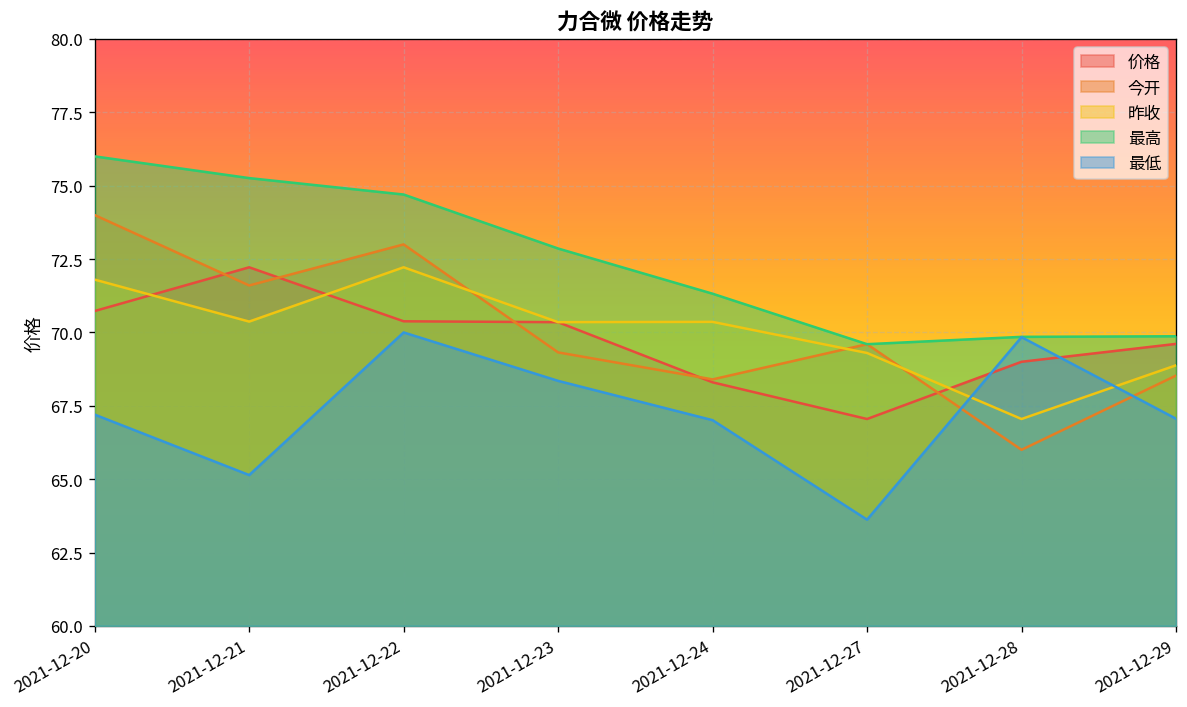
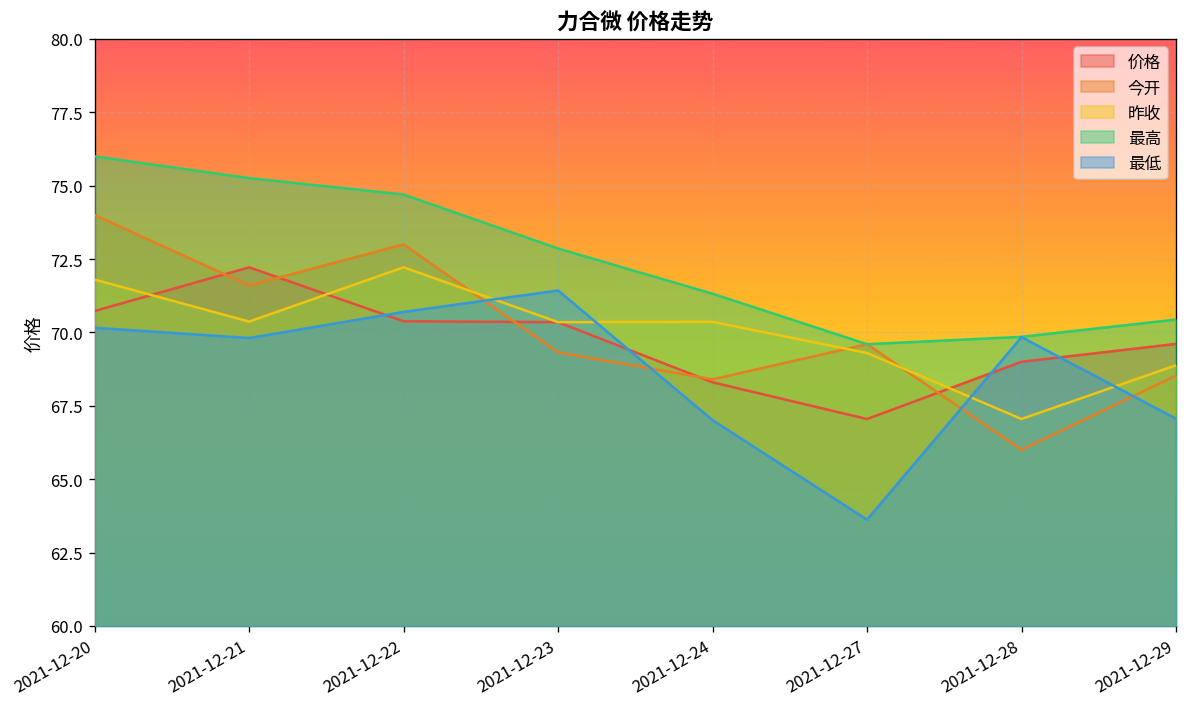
  {
    "最高": {
      "2021-12-20": 76.0,
      "2021-12-21": 75.3,
      "2021-12-22": 74.7,
      "2021-12-23": 72.9,
      "2021-12-24": 71.3,
-     "2021-12-29": 69.9
+     "2021-12-29": 70.4
    },
    "最低": {
-     "2021-12-20": 67.2,
-     "2021-12-21": 65.1,
-     "2021-12-22": 70.0,
-     "2021-12-23": 68.4,
+     "2021-12-20": 70.2,
+     "2021-12-21": 69.8,
+     "2021-12-22": 70.7,
+     "2021-12-23": 71.4,
      "2021-12-24": 67.0,
      "2021-12-27": 63.6,
      "2021-12-29": 67.1
    }
  }
